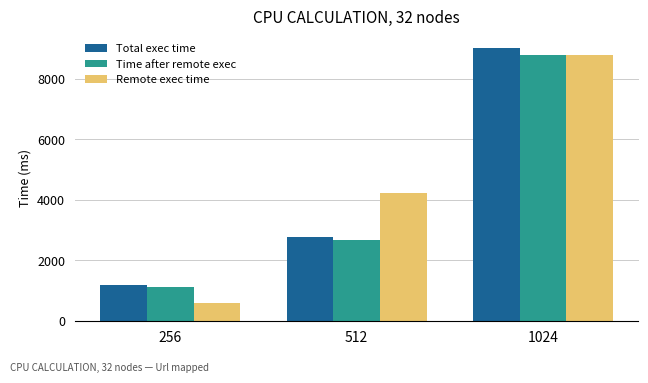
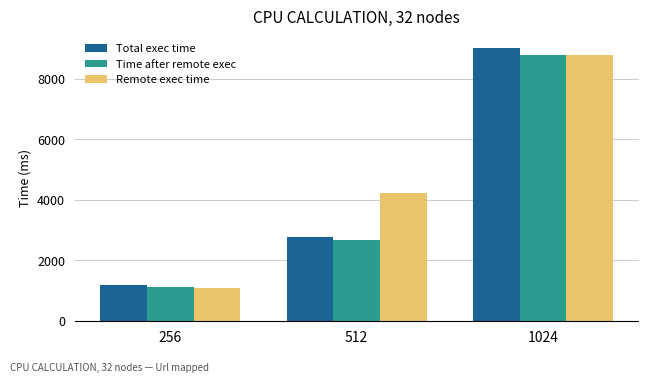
  {
    "Remote exec time": {
-     "256": 600,
+     "256": 1100,
      "512": 4200,
      "1024": 8800
    }
  }
